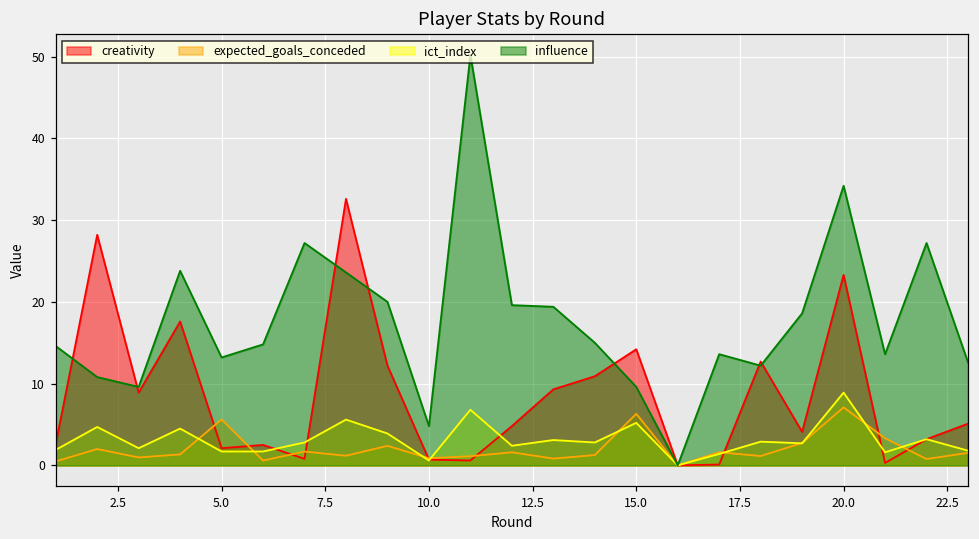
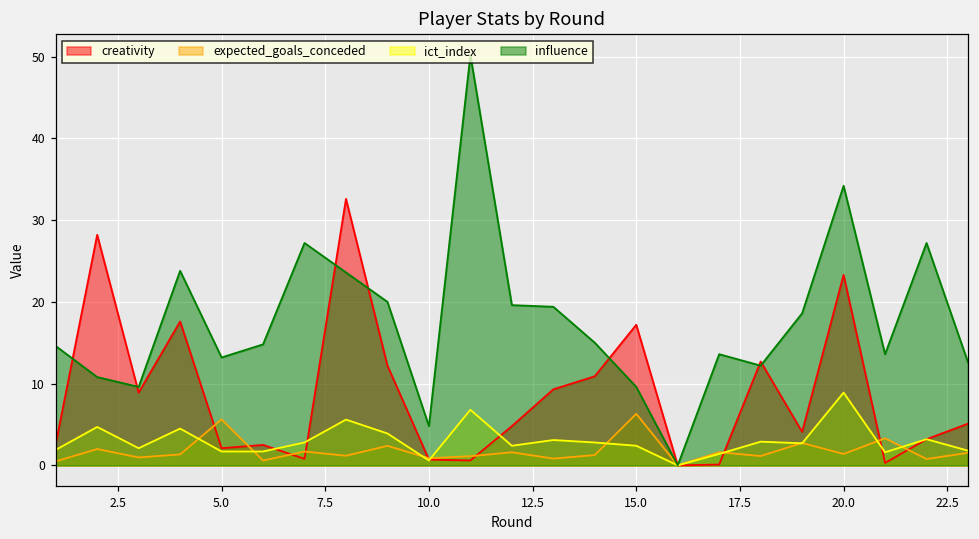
  {
    "creativity": {
      "5.0": 2,
-     "15.0": 14,
+     "15.0": 17,
      "20.0": 23
    },
    "expected_goals_conceded": {
      "5.0": 6,
      "15.0": 6,
-     "20.0": 7
+     "20.0": 1
    },
    "ict_index": {
      "5.0": 2,
-     "15.0": 5,
+     "15.0": 2,
      "20.0": 9
    },
    "influence": {
      "5.0": 13,
      "10.0": 5,
      "15.0": 10,
      "20.0": 34
    }
  }
